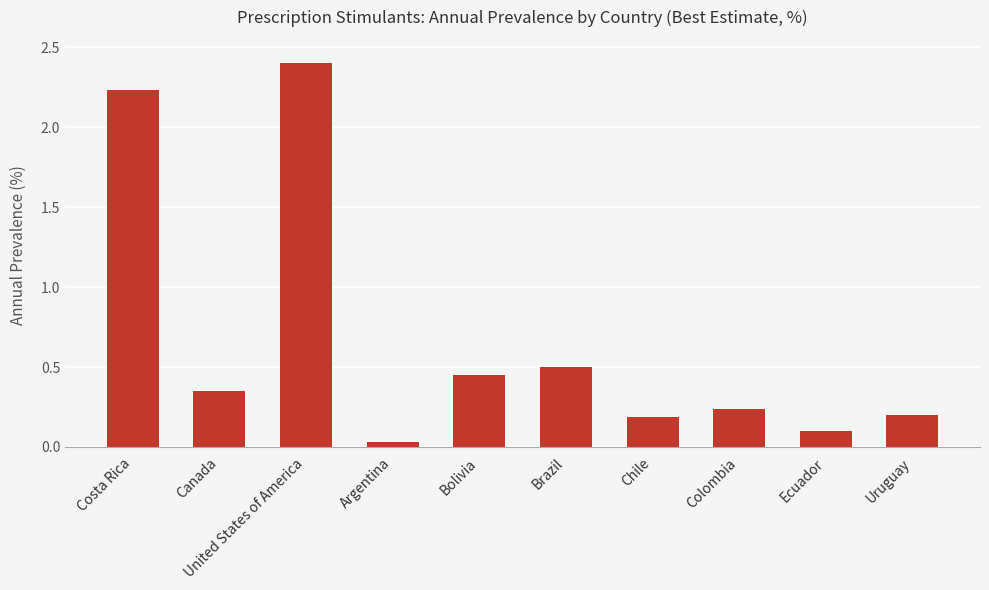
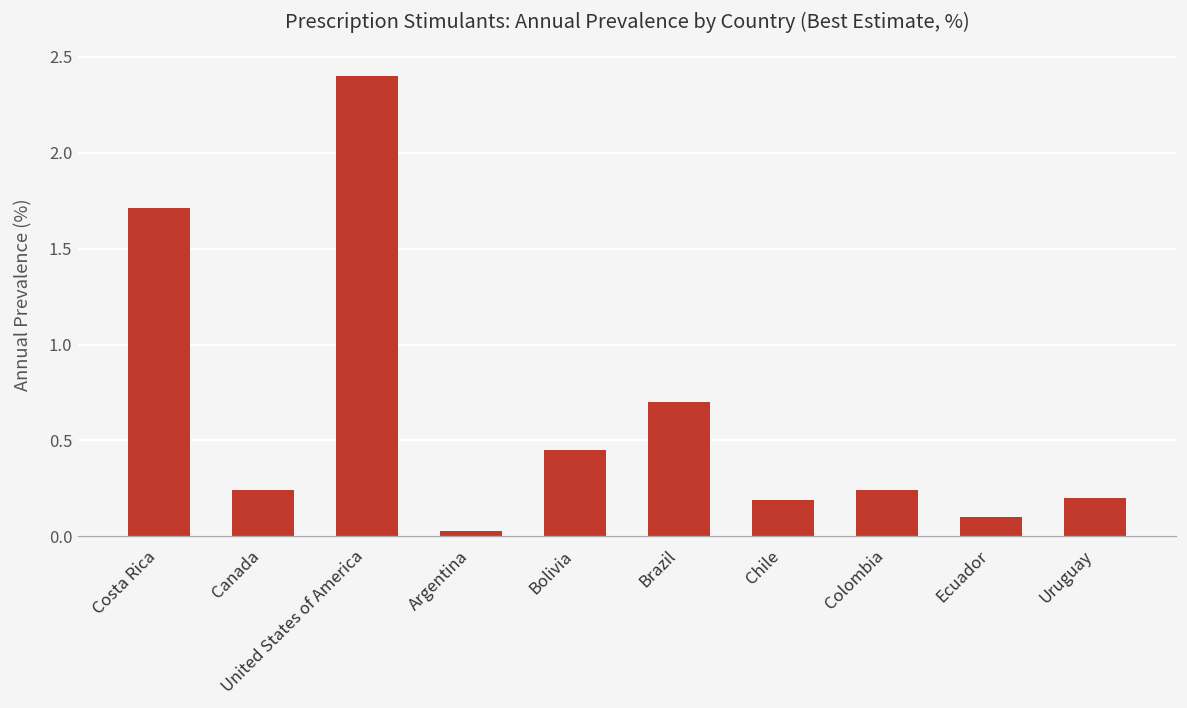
  {
-   "Costa Rica": 2.23,
-   "Canada": 0.35,
+   "Costa Rica": 1.71,
+   "Canada": 0.24,
    "United States of America": 2.40,
    "Argentina": 0.03,
    "Bolivia": 0.45,
-   "Brazil": 0.5,
+   "Brazil": 0.7,
    "Chile": 0.19,
    "Colombia": 0.24,
    "Ecuador": 0.10,
    "Uruguay": 0.20
  }
